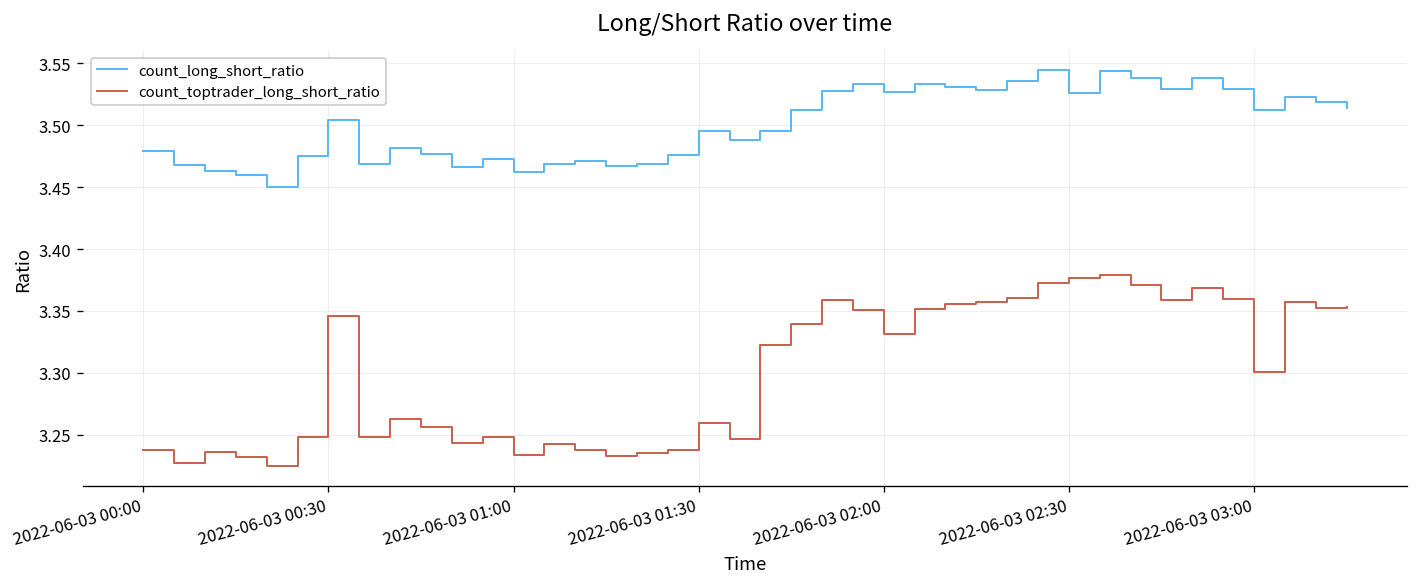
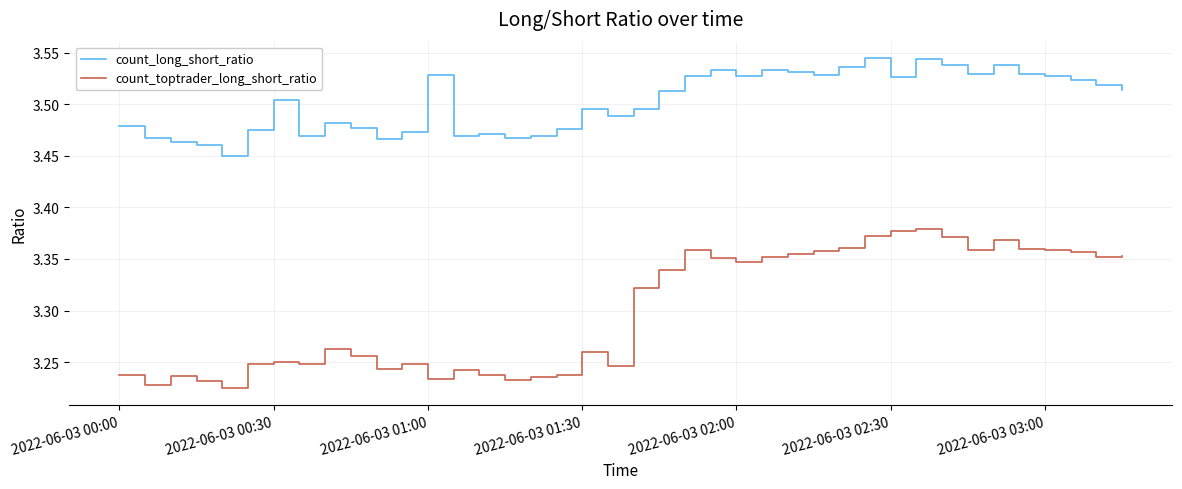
  {
    "count_long_short_ratio": {
      "2022-06-03 00:00": 3.479,
      "2022-06-03 00:30": 3.504,
-     "2022-06-03 01:00": 3.462,
+     "2022-06-03 01:00": 3.528,
      "2022-06-03 01:30": 3.495,
      "2022-06-03 02:00": 3.527,
      "2022-06-03 02:30": 3.526,
-     "2022-06-03 03:00": 3.513
+     "2022-06-03 03:00": 3.528
    },
    "count_toptrader_long_short_ratio": {
      "2022-06-03 00:00": 3.237,
-     "2022-06-03 00:30": 3.346,
+     "2022-06-03 00:30": 3.250,
      "2022-06-03 01:00": 3.234,
      "2022-06-03 01:30": 3.259,
-     "2022-06-03 02:00": 3.332,
+     "2022-06-03 02:00": 3.347,
      "2022-06-03 02:30": 3.377,
-     "2022-06-03 03:00": 3.301
+     "2022-06-03 03:00": 3.359
    }
  }
